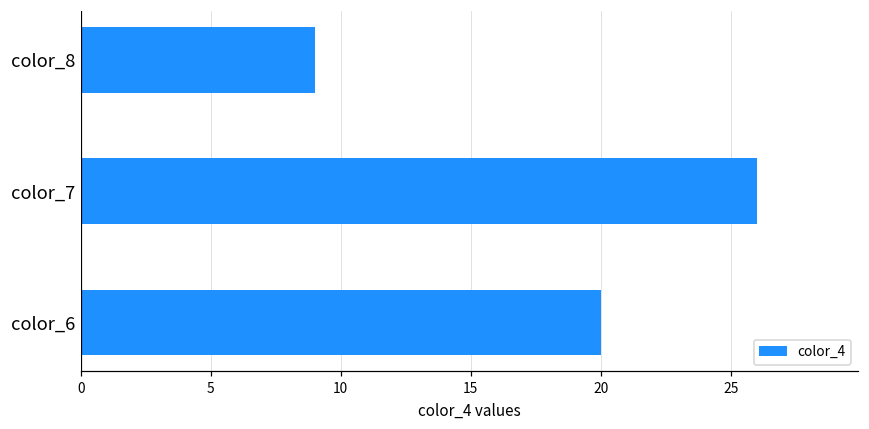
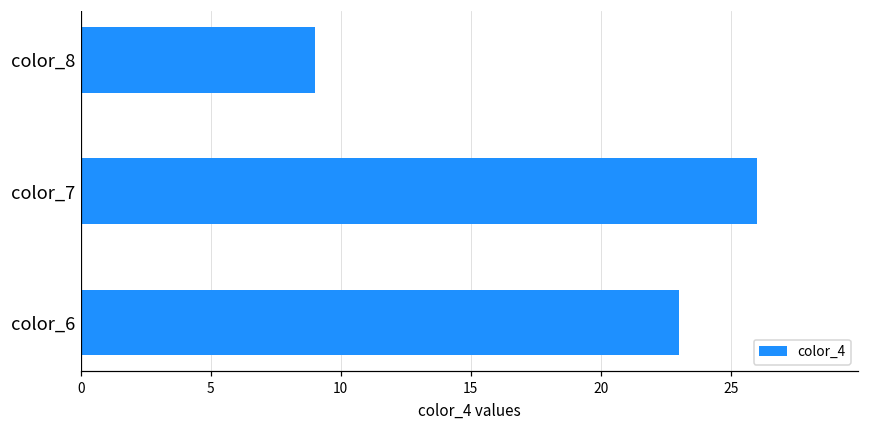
  {
    "color_8": 9,
    "color_7": 26,
-   "color_6": 20
+   "color_6": 23
  }
